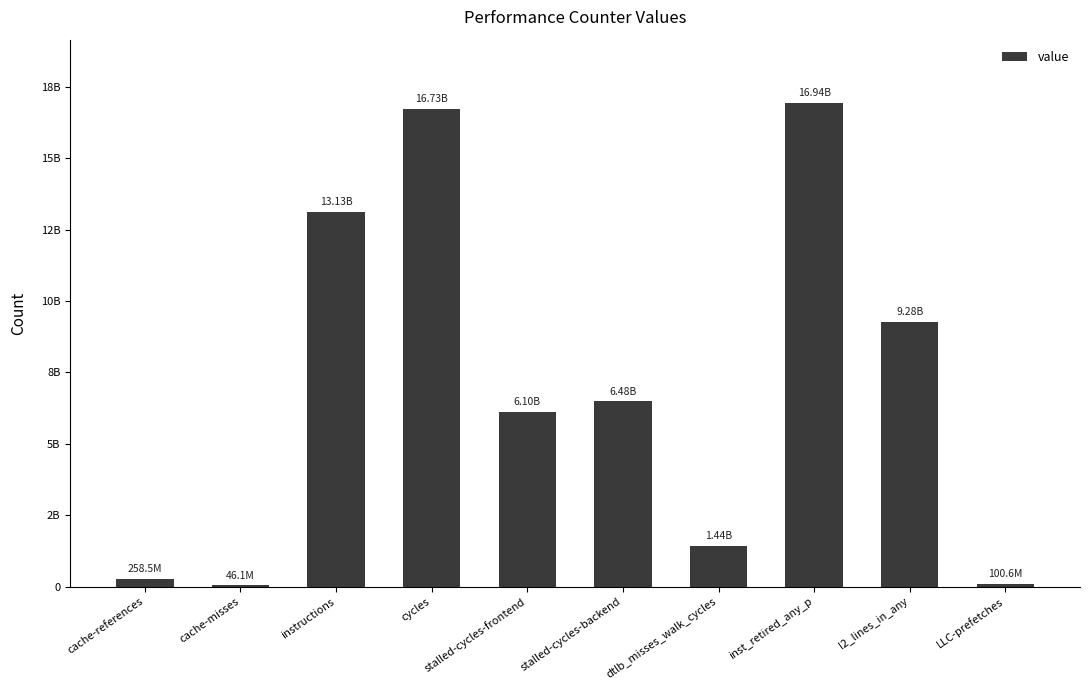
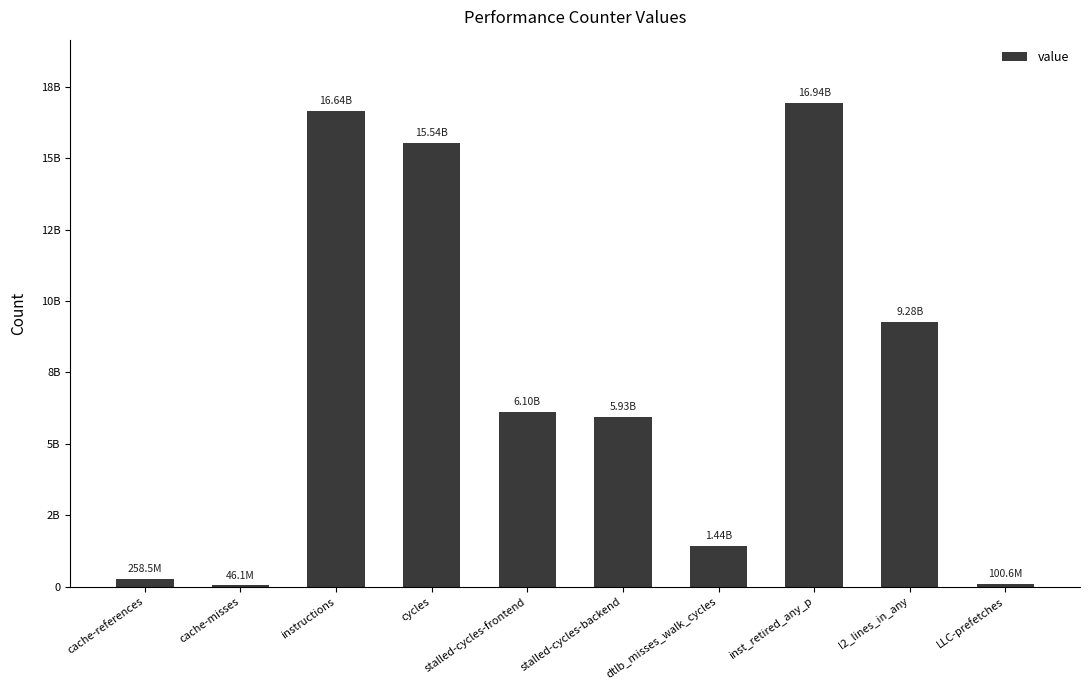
  {
    "cache-references": "258.5M",
    "cache-misses": "46.1M",
-   "instructions": "13.13B",
-   "cycles": "16.73B",
+   "instructions": "16.64B",
+   "cycles": "15.54B",
    "stalled-cycles-frontend": "6.10B",
-   "stalled-cycles-backend": "6.48B",
+   "stalled-cycles-backend": "5.93B",
    "dtlb_misses_walk_cycles": "1.44B",
    "inst_retired_any_p": "16.94B",
    "l2_lines_in_any": "9.28B",
    "LLC-prefetches": "100.6M"
  }
